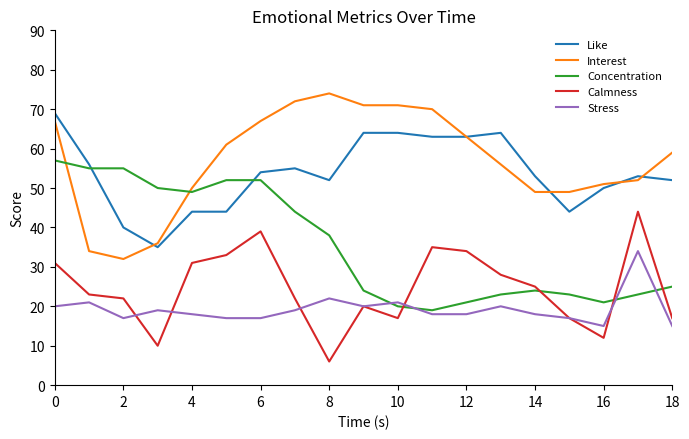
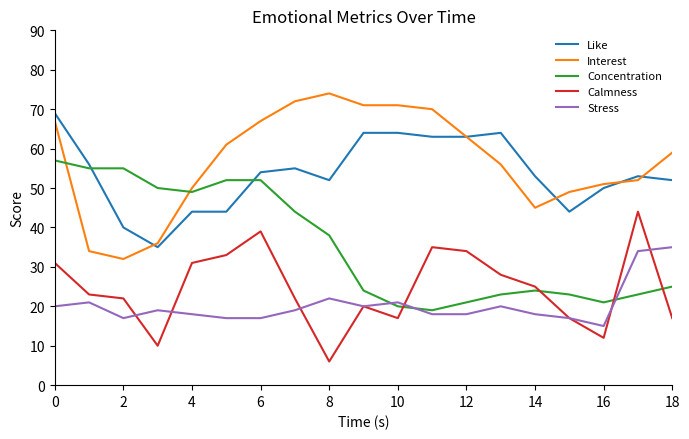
  {
    "Like": {
      "0": 69,
      "2": 40,
      "4": 44,
      "6": 54,
      "8": 52,
      "10": 64,
      "14": 53,
      "16": 50,
      "18": 52
    },
    "Interest": {
      "0": 67,
      "2": 32,
      "4": 50,
      "6": 67,
      "8": 74,
      "10": 71,
-     "14": 49,
+     "14": 45,
      "16": 51,
      "18": 59
    },
    "Concentration": {
      "0": 57,
      "2": 55,
      "4": 49,
      "6": 52,
      "8": 38,
      "10": 20,
      "12": 21,
      "14": 24,
      "16": 21,
      "18": 25
    },
    "Calmness": {
      "0": 31,
      "2": 22,
      "4": 31,
      "6": 39,
      "8": 6,
      "10": 17,
      "12": 34,
      "14": 25,
      "16": 12,
      "18": 17
    },
    "Stress": {
      "0": 20,
      "2": 17,
      "4": 18,
      "6": 17,
      "8": 22,
      "10": 21,
      "12": 18,
      "14": 18,
      "16": 15,
-     "18": 15
+     "18": 35
    }
  }
